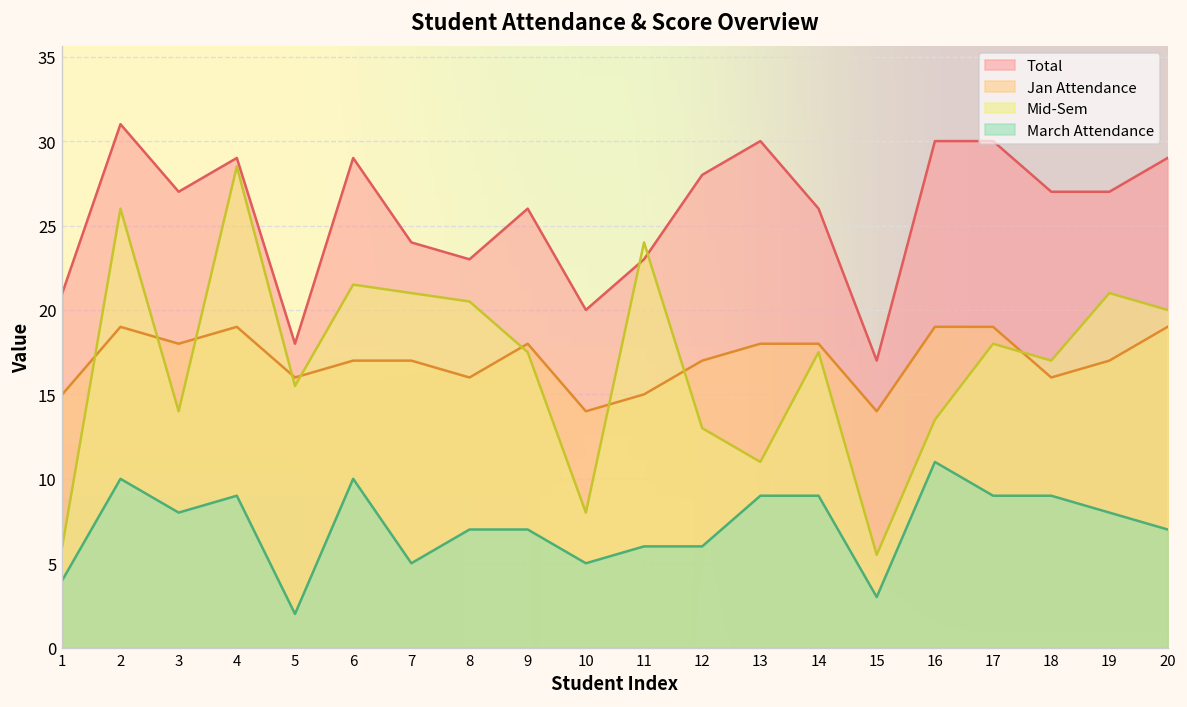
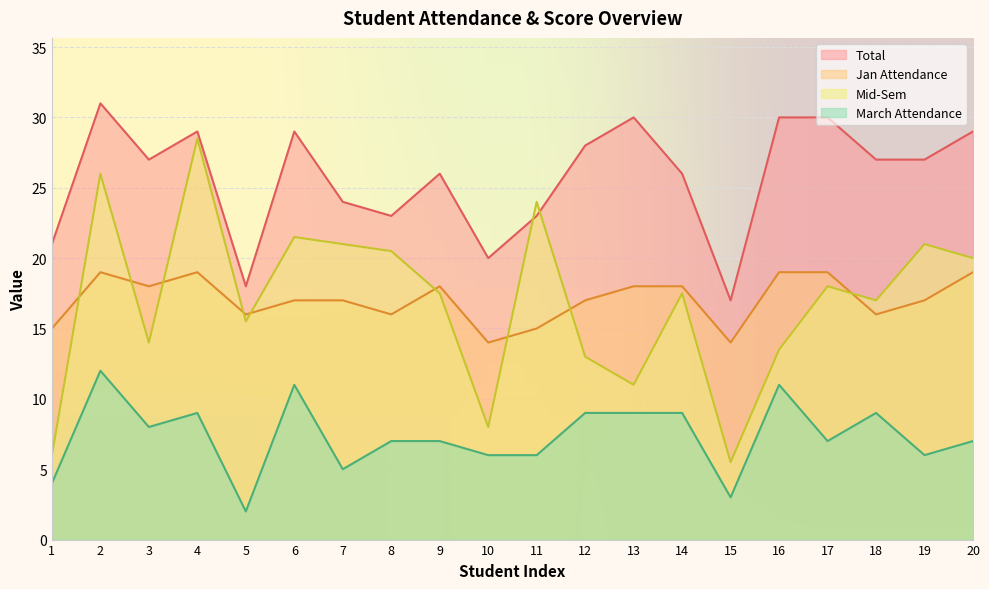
  {
    "March Attendance": {
      "1": 4,
-     "2": 10,
+     "2": 12,
      "3": 8,
      "4": 9,
      "5": 2,
-     "6": 10,
+     "6": 11,
      "7": 5,
      "8": 7,
      "9": 7,
-     "10": 5,
+     "10": 6,
      "11": 6,
-     "12": 6,
+     "12": 9,
      "13": 9,
      "14": 9,
      "15": 3,
      "16": 11,
-     "17": 9,
+     "17": 7,
      "18": 9,
-     "19": 8,
+     "19": 6,
      "20": 7
    }
  }
